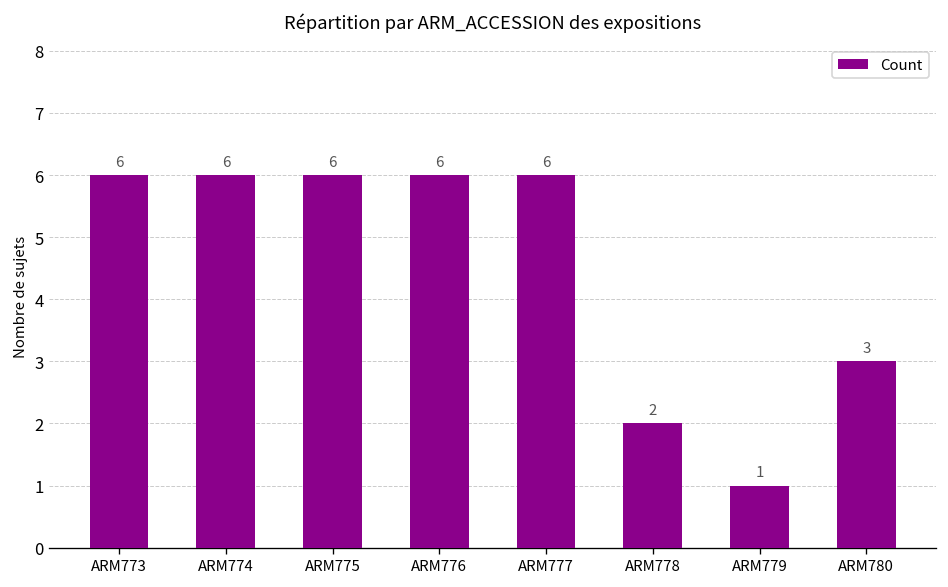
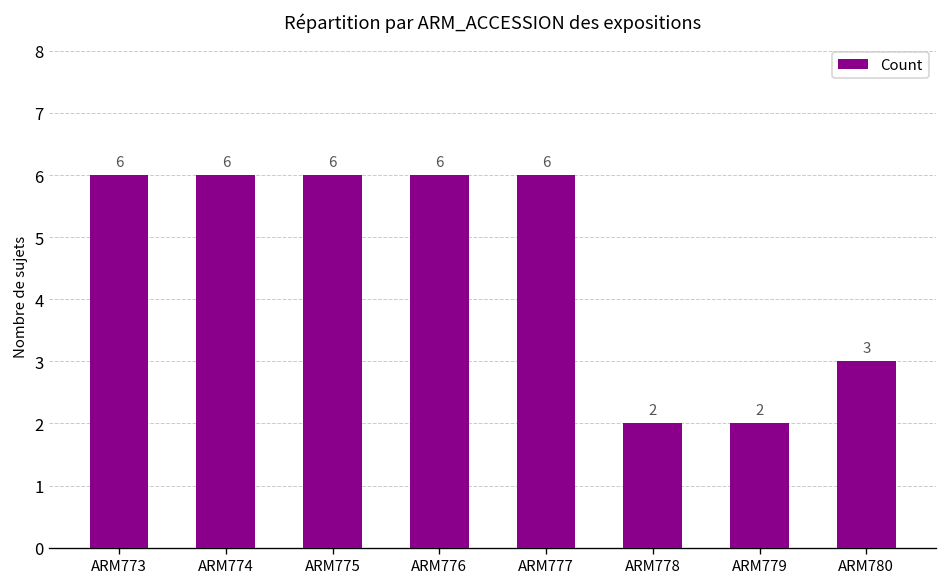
  {
    "ARM773": 6,
    "ARM774": 6,
    "ARM775": 6,
    "ARM776": 6,
    "ARM777": 6,
    "ARM778": 2,
-   "ARM779": 1,
+   "ARM779": 2,
    "ARM780": 3
  }
